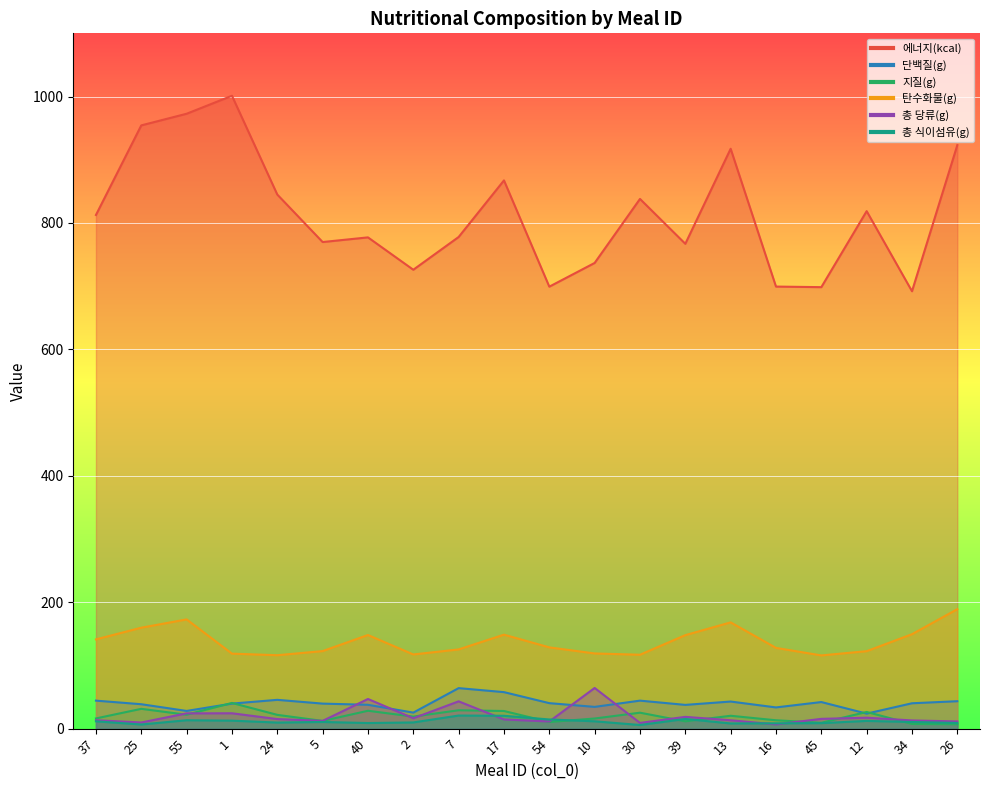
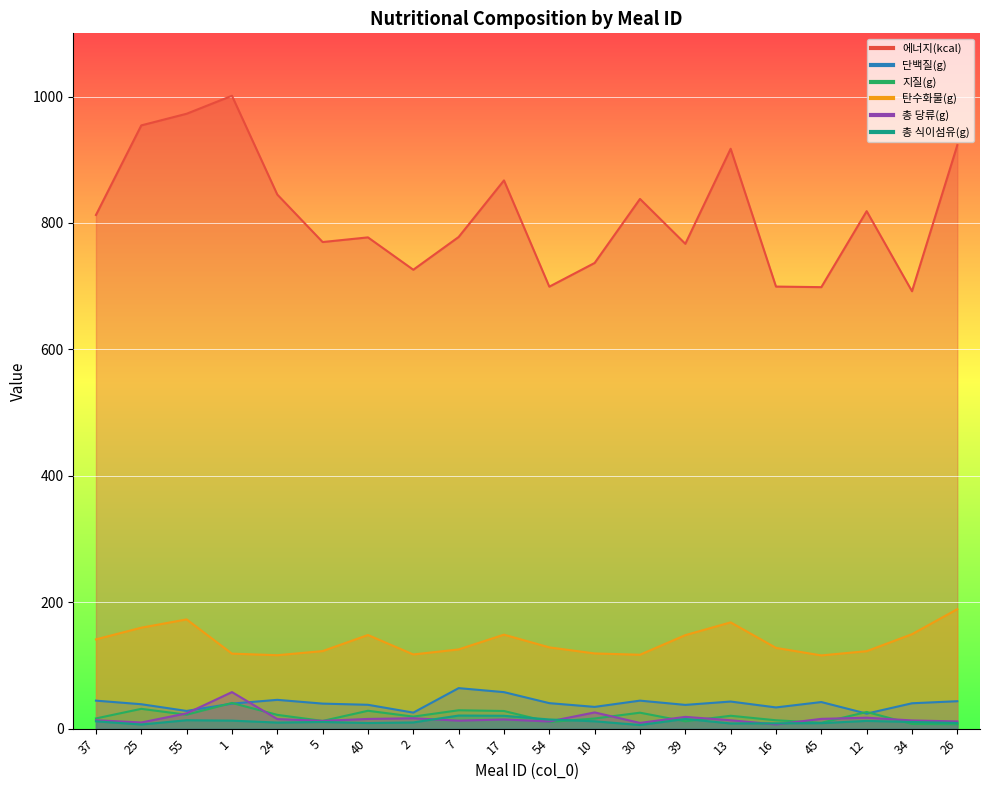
  {
    "총 당류(g)": {
-     "1": 20,
+     "1": 60,
      "24": 20,
-     "40": 50,
-     "7": 40,
+     "40": 20,
+     "7": 10,
      "17": 10,
-     "10": 60,
+     "10": 30,
      "13": 10,
      "45": 20,
      "12": 20
    }
  }
